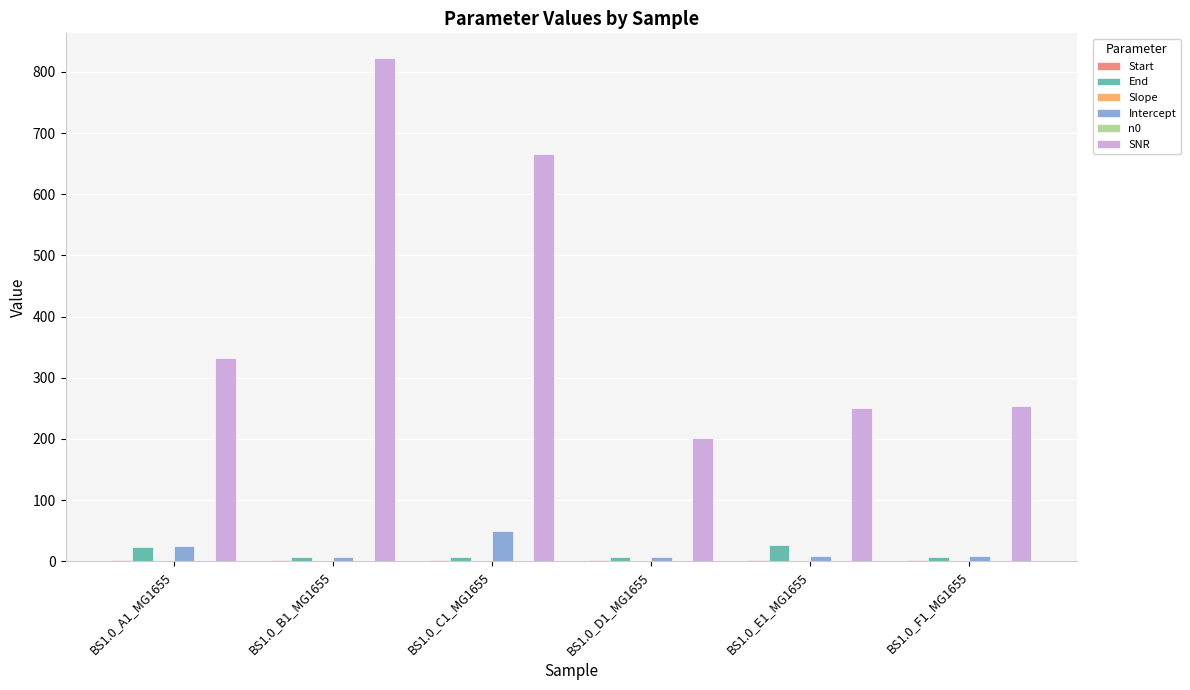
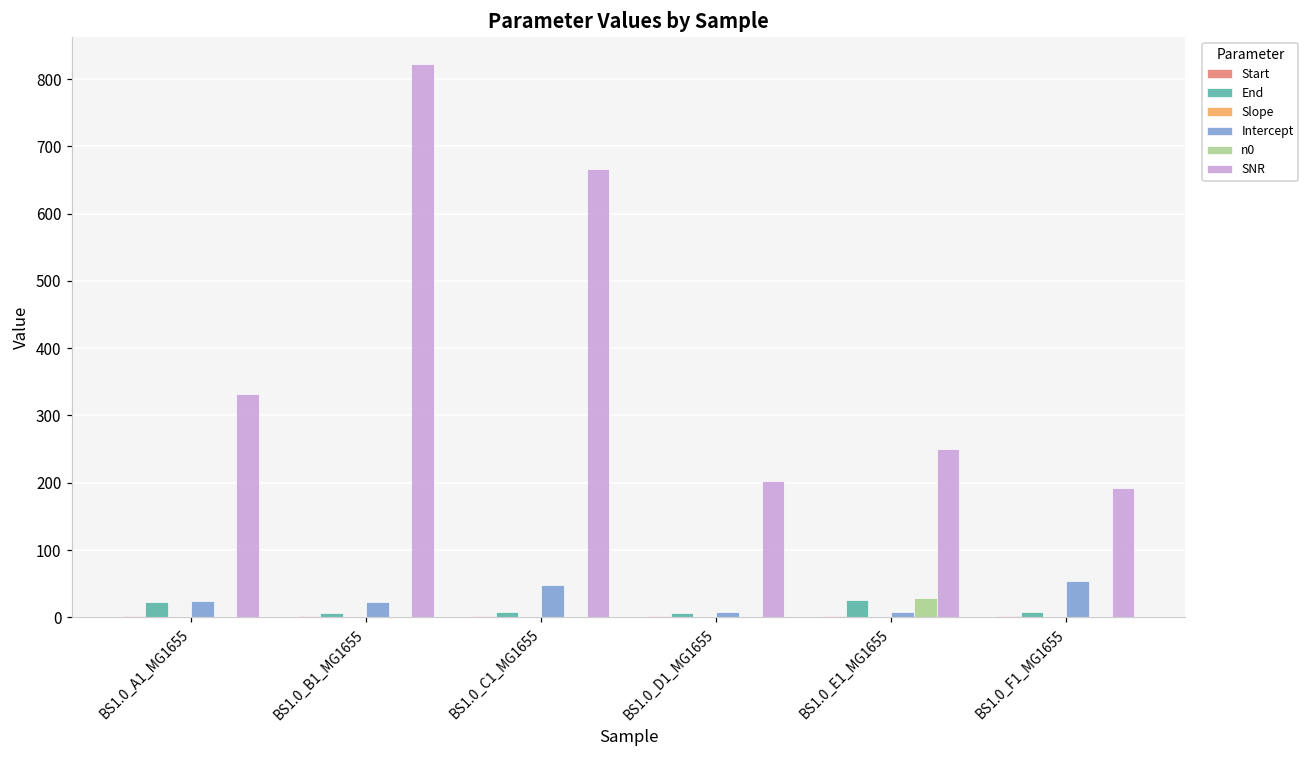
  {
    "End": {
      "BS1.0_A1_MG1655": 20,
      "BS1.0_B1_MG1655": 10,
      "BS1.0_C1_MG1655": 10,
      "BS1.0_D1_MG1655": 10,
      "BS1.0_E1_MG1655": 30,
      "BS1.0_F1_MG1655": 10
    },
    "Intercept": {
      "BS1.0_A1_MG1655": 20,
-     "BS1.0_B1_MG1655": 10,
+     "BS1.0_B1_MG1655": 20,
      "BS1.0_C1_MG1655": 50,
      "BS1.0_D1_MG1655": 10,
      "BS1.0_E1_MG1655": 10,
-     "BS1.0_F1_MG1655": 10
+     "BS1.0_F1_MG1655": 50
    },
    "n0": {
-     "BS1.0_E1_MG1655": 0
+     "BS1.0_E1_MG1655": 30
    },
    "SNR": {
      "BS1.0_A1_MG1655": 330,
      "BS1.0_B1_MG1655": 820,
      "BS1.0_C1_MG1655": 670,
      "BS1.0_D1_MG1655": 200,
      "BS1.0_E1_MG1655": 250,
-     "BS1.0_F1_MG1655": 250
+     "BS1.0_F1_MG1655": 190
    }
  }
